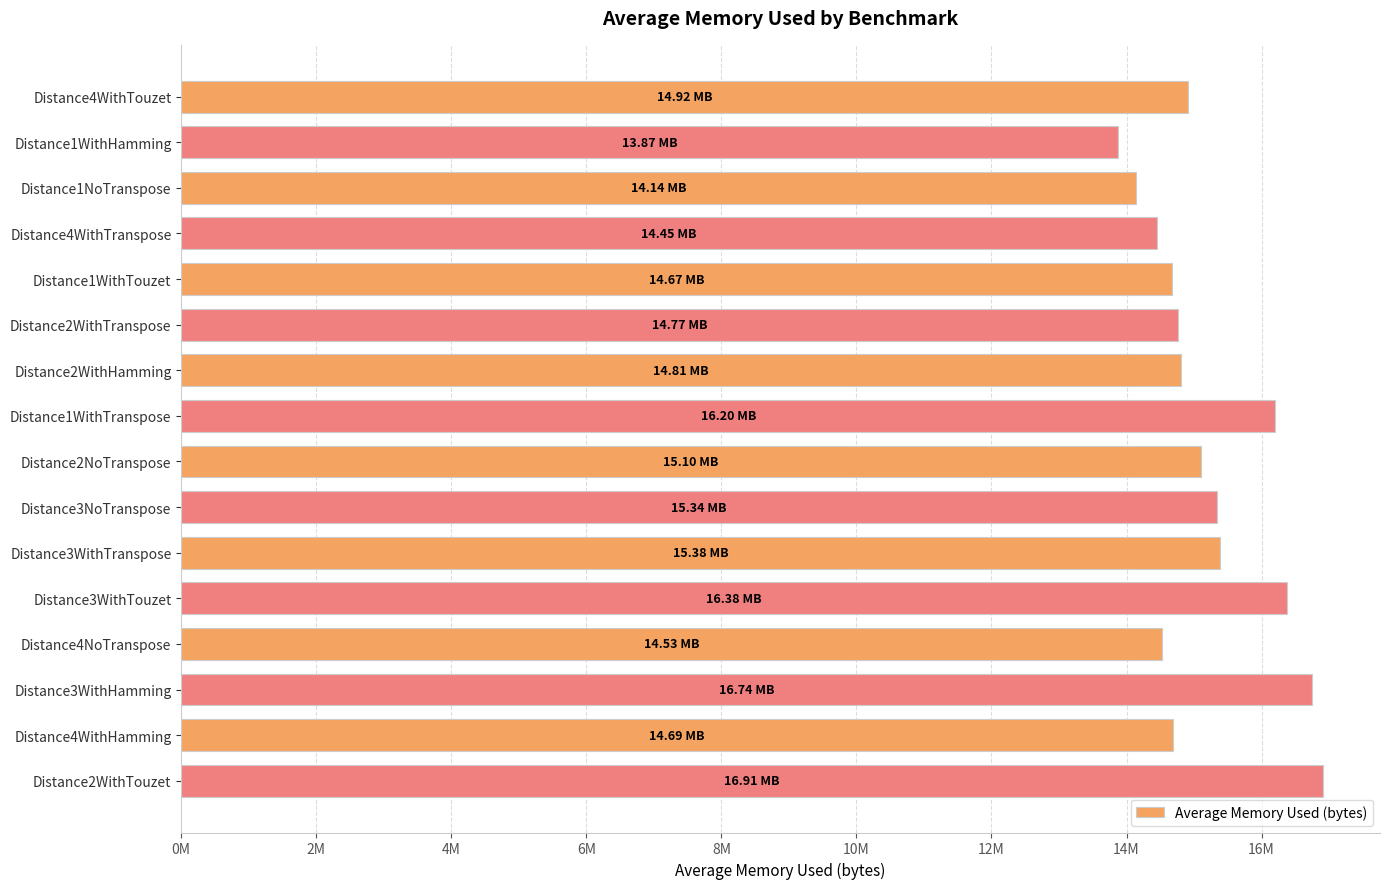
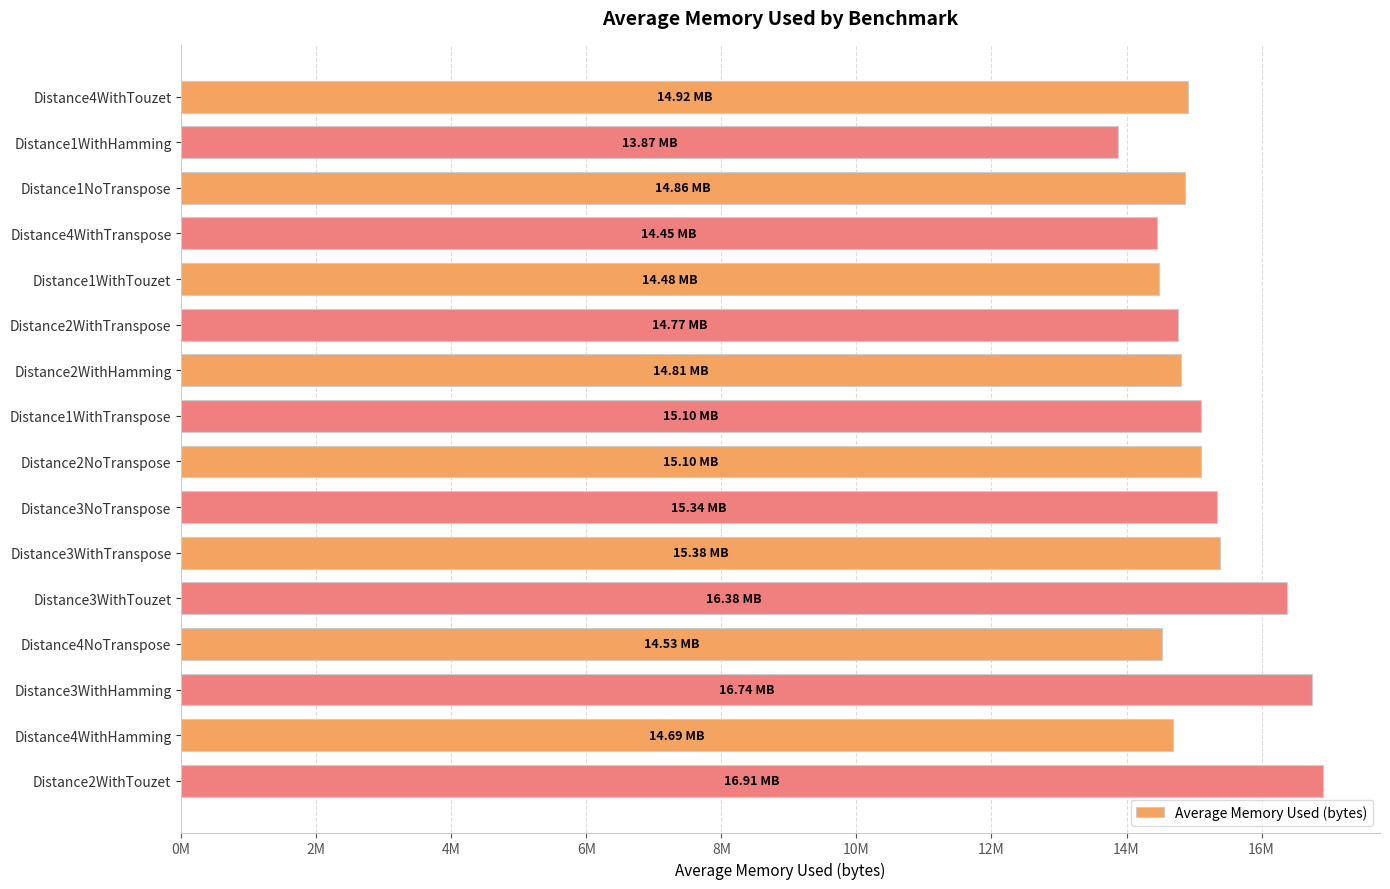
  {
-   "Distance1NoTranspose": 14.14,
-   "Distance1WithTouzet": 14.67,
-   "Distance1WithTranspose": 16.20
+   "Distance1NoTranspose": 14.86,
+   "Distance1WithTouzet": 14.48,
+   "Distance1WithTranspose": 15.10
  }
